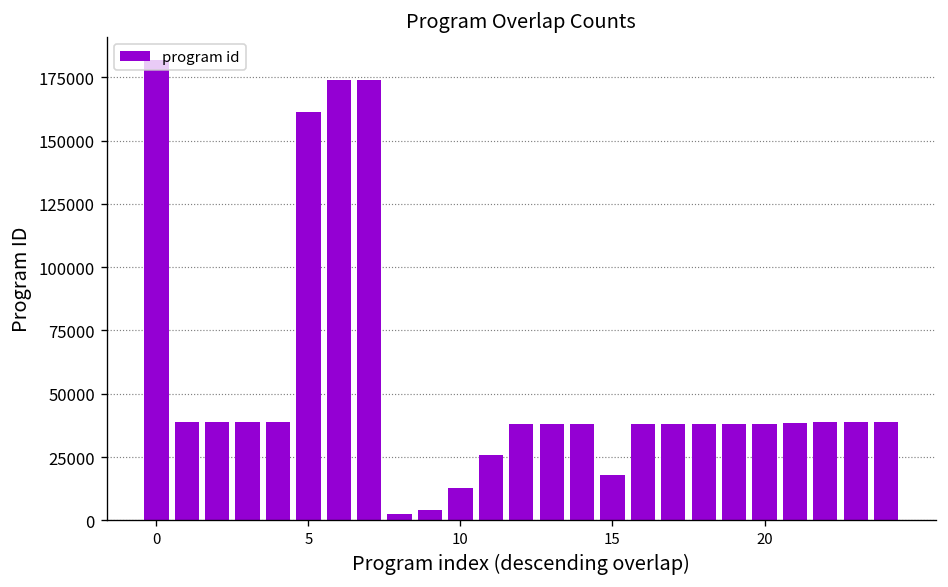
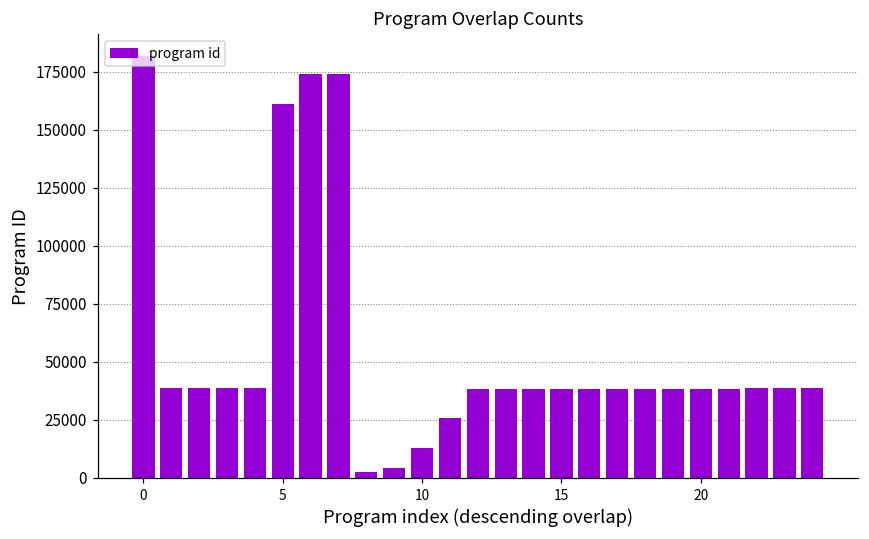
  {
    "5": 161000,
    "10": 13000,
-   "15": 18000,
+   "15": 38000,
    "20": 38000
  }
